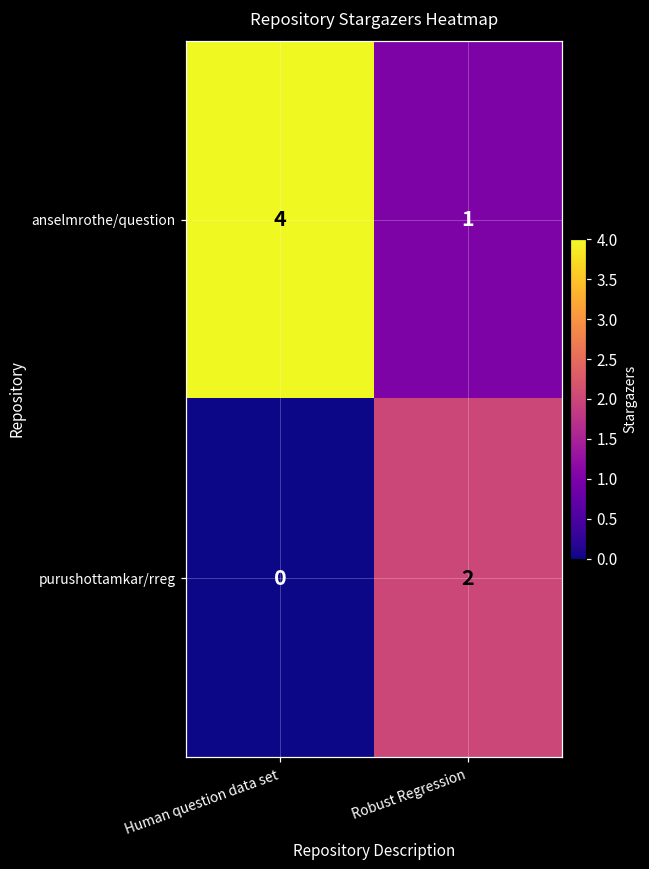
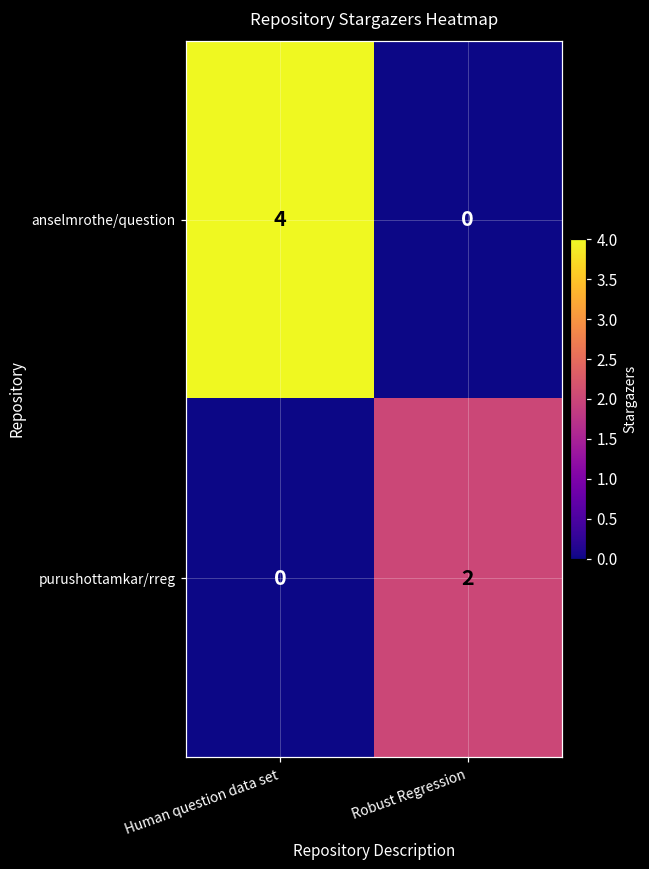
  {
    "anselmrothe/question": {
      "Human question data set": 4,
-     "Robust Regression": 1
+     "Robust Regression": 0
    },
    "purushottamkar/rreg": {
      "Human question data set": 0,
      "Robust Regression": 2
    }
  }
